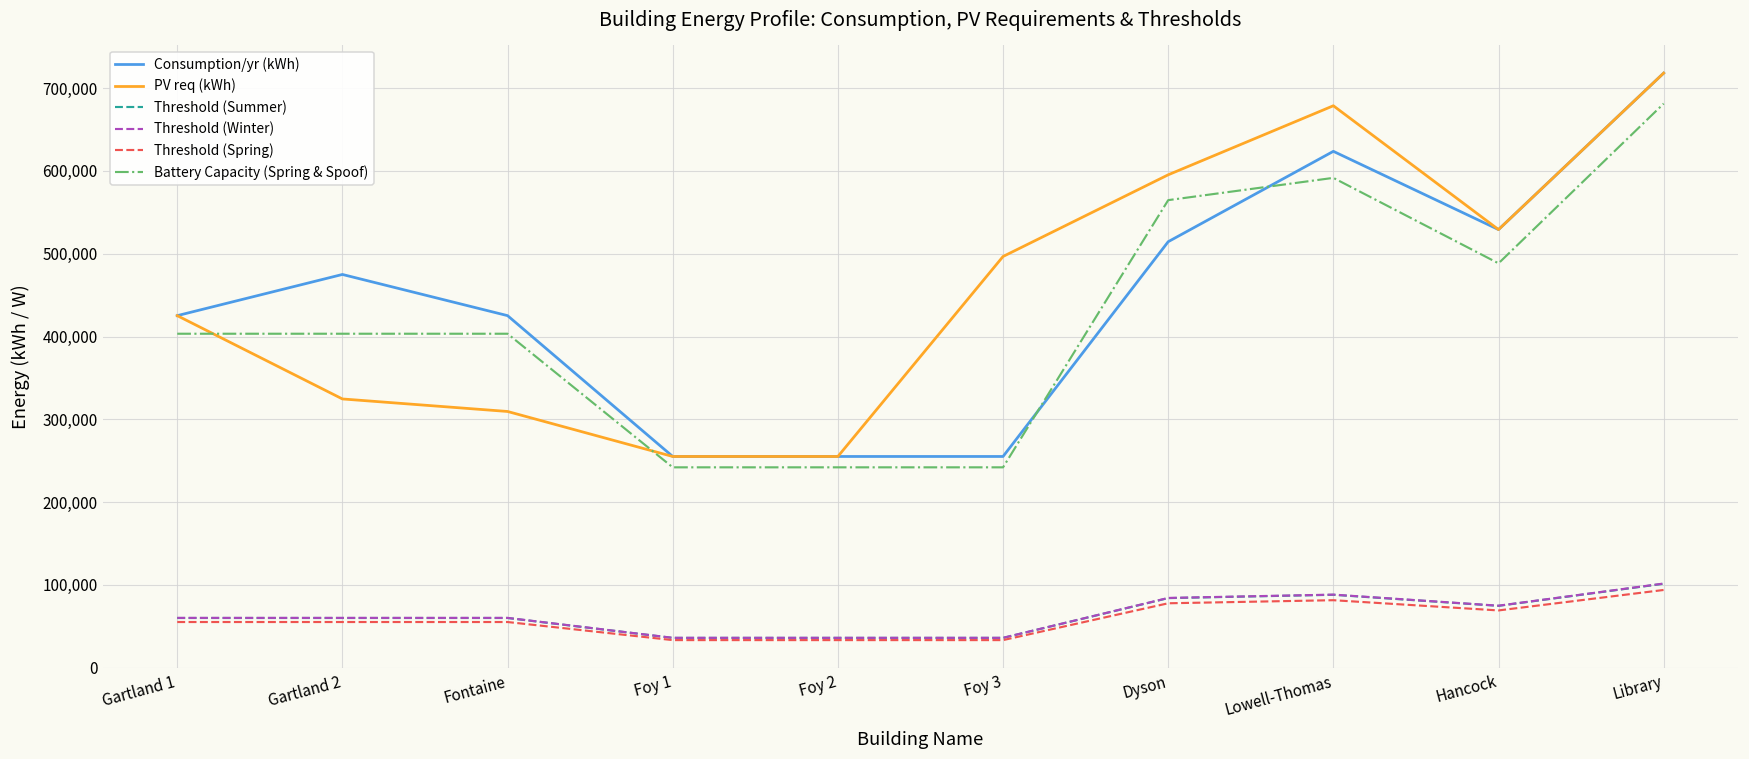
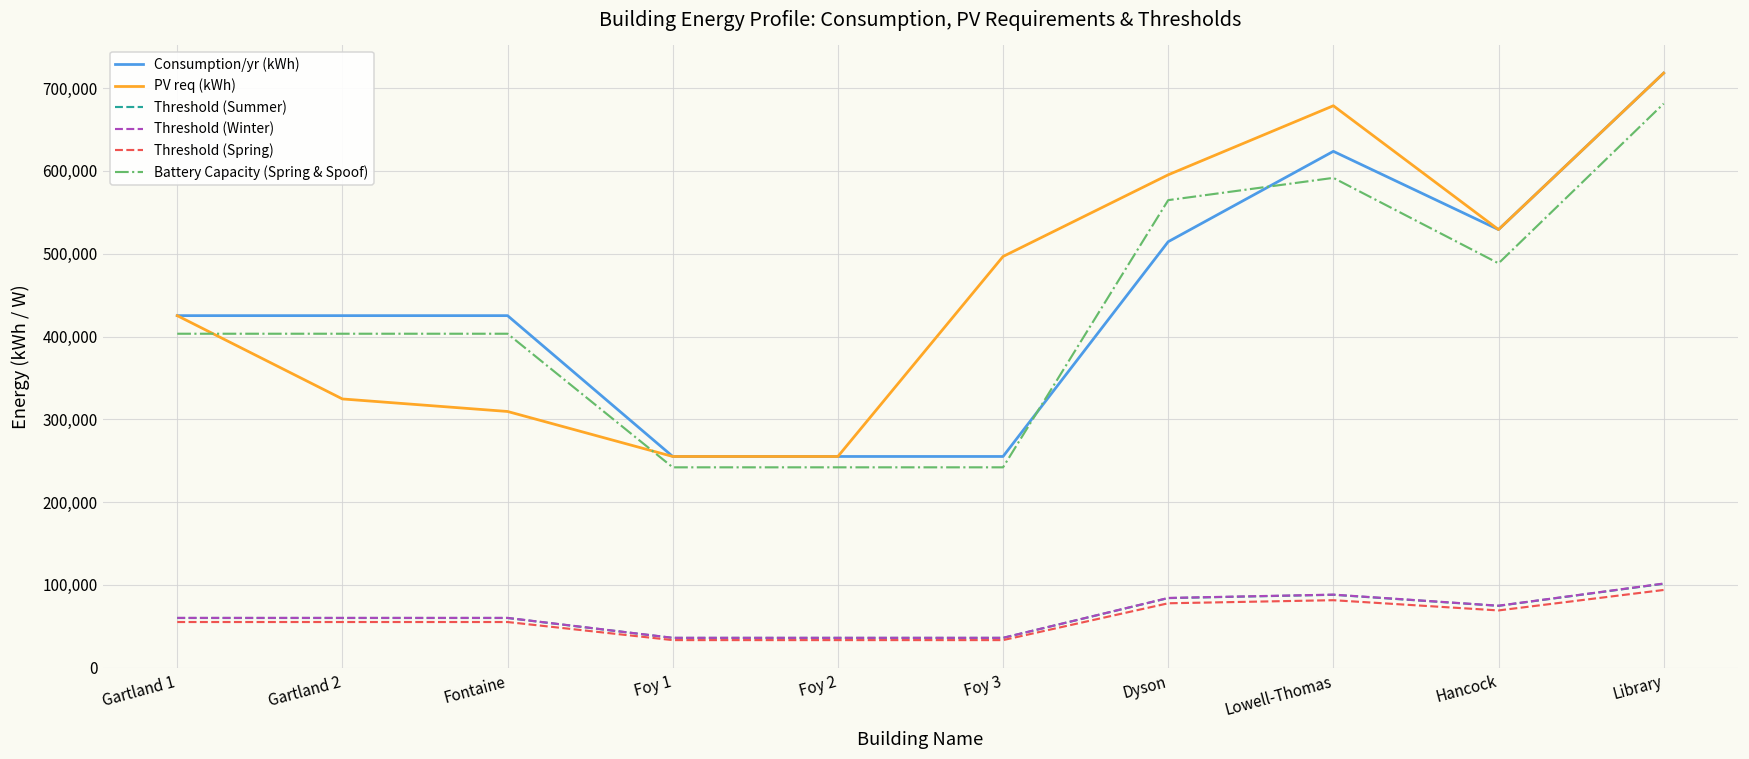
  {
    "Consumption/yr (kWh)": {
-     "Gartland 2": "470,000",
+     "Gartland 2": "430,000",
      "Fontaine": "430,000",
      "Foy 3": "260,000",
      "Dyson": "510,000",
      "Lowell-Thomas": "620,000"
    },
    "PV req (kWh)": {
      "Gartland 2": "320,000",
      "Fontaine": "310,000",
      "Foy 3": "500,000",
      "Dyson": "600,000",
      "Lowell-Thomas": "680,000"
    },
    "Threshold (Spring)": {
      "Gartland 1": "60,000",
      "Gartland 2": "60,000",
      "Fontaine": "60,000",
      "Dyson": "80,000",
      "Lowell-Thomas": "80,000",
      "Hancock": "70,000",
      "Library": "90,000"
    },
    "Battery Capacity (Spring & Spoof)": {
      "Gartland 1": "400,000",
      "Gartland 2": "400,000",
      "Fontaine": "400,000",
      "Foy 1": "240,000",
      "Foy 2": "240,000",
      "Foy 3": "240,000",
      "Dyson": "560,000",
      "Lowell-Thomas": "590,000",
      "Hancock": "490,000",
      "Library": "680,000"
    }
  }
